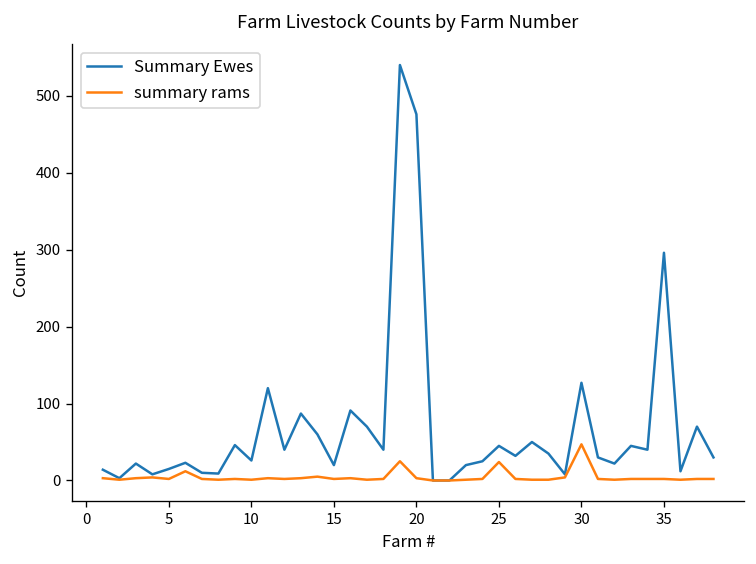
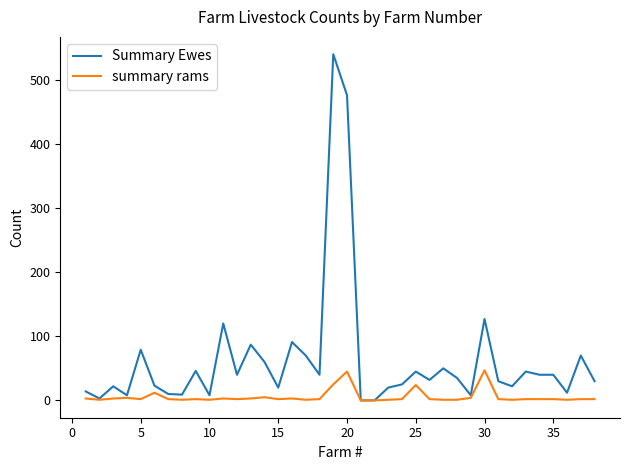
  {
    "Summary Ewes": {
-     "5": 20,
-     "10": 30,
+     "5": 80,
+     "10": 10,
      "15": 20,
      "20": 480,
      "25": 50,
      "30": 130,
-     "35": 300
+     "35": 40
    },
    "summary rams": {
      "5": 0,
      "10": 0,
      "15": 0,
-     "20": 0,
+     "20": 50,
      "25": 20,
      "30": 50,
      "35": 0
    }
  }
